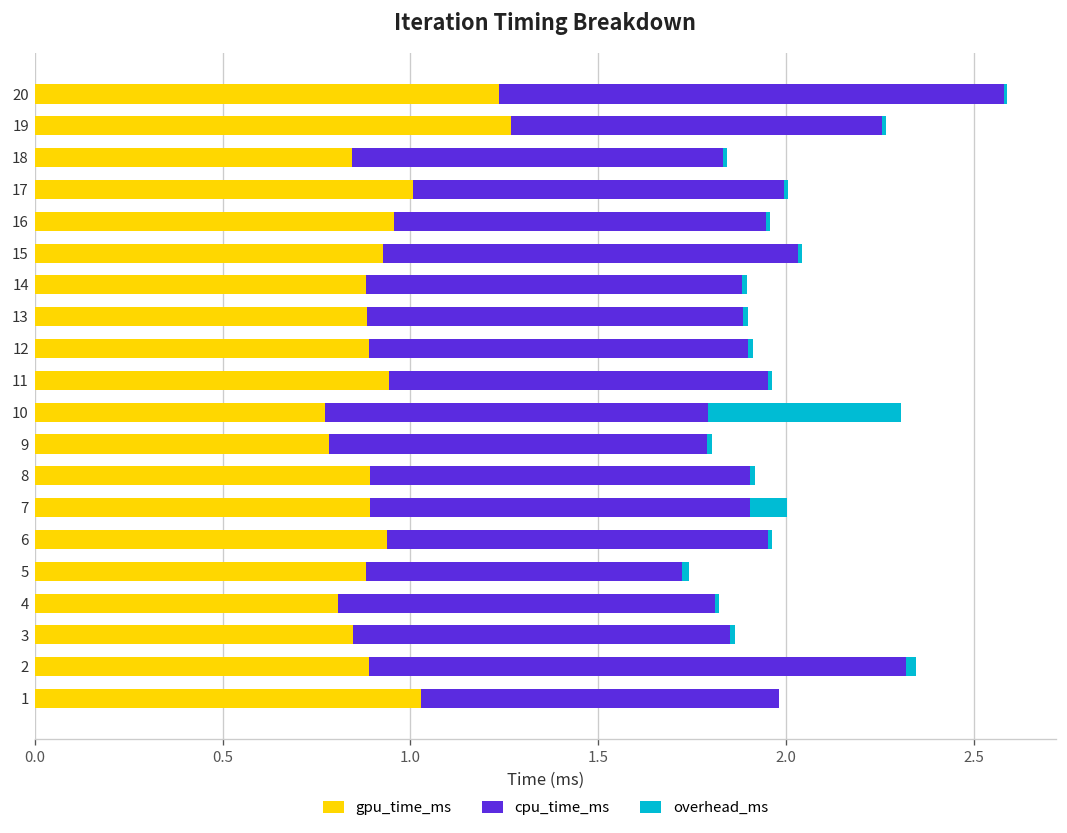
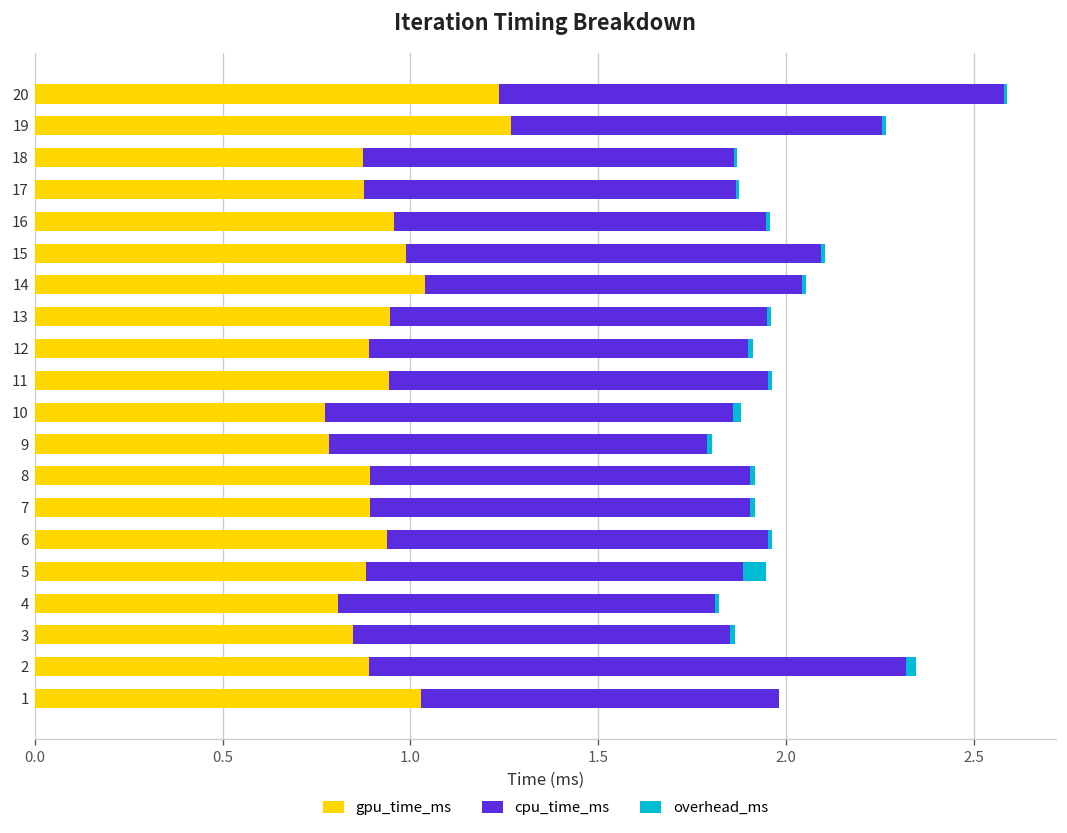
  {
    "gpu_time_ms": {
      "20": 1.24,
      "19": 1.27,
-     "18": 0.85,
-     "17": 1.01,
+     "18": 0.87,
+     "17": 0.88,
      "16": 0.96,
-     "15": 0.93,
-     "14": 0.88,
-     "13": 0.88,
+     "15": 0.99,
+     "14": 1.04,
+     "13": 0.95,
      "12": 0.89,
      "11": 0.94,
      "10": 0.77,
      "9": 0.78,
      "8": 0.89,
      "7": 0.89,
      "6": 0.94,
      "5": 0.88,
      "4": 0.81,
      "3": 0.85,
      "2": 0.89,
      "1": 1.03
    },
    "cpu_time_ms": {
      "20": 1.34,
      "19": 0.99,
      "18": 0.99,
      "17": 0.99,
      "16": 0.99,
      "15": 1.10,
      "14": 1.00,
      "13": 1.00,
      "12": 1.01,
      "11": 1.01,
-     "10": 1.02,
+     "10": 1.08,
      "9": 1.01,
      "8": 1.01,
      "7": 1.01,
      "6": 1.01,
-     "5": 0.84,
+     "5": 1.00,
      "4": 1.00,
      "3": 1.00,
      "2": 1.43,
      "1": 0.95
    },
    "overhead_ms": {
      "20": 0.01,
      "19": 0.01,
      "18": 0.01,
      "17": 0.01,
      "16": 0.01,
      "15": 0.01,
      "14": 0.01,
      "13": 0.01,
      "12": 0.01,
      "11": 0.01,
-     "10": 0.51,
+     "10": 0.02,
      "9": 0.01,
      "8": 0.01,
-     "7": 0.10,
+     "7": 0.01,
      "6": 0.01,
-     "5": 0.02,
+     "5": 0.06,
      "4": 0.01,
      "3": 0.01,
      "2": 0.03,
      "1": 0.00
    }
  }
